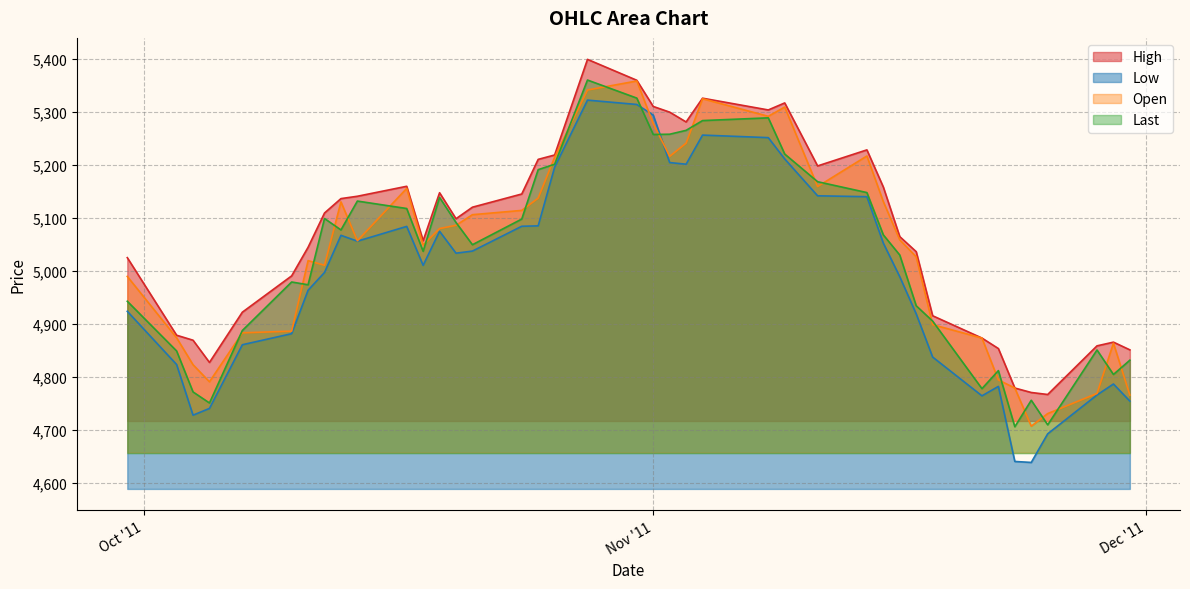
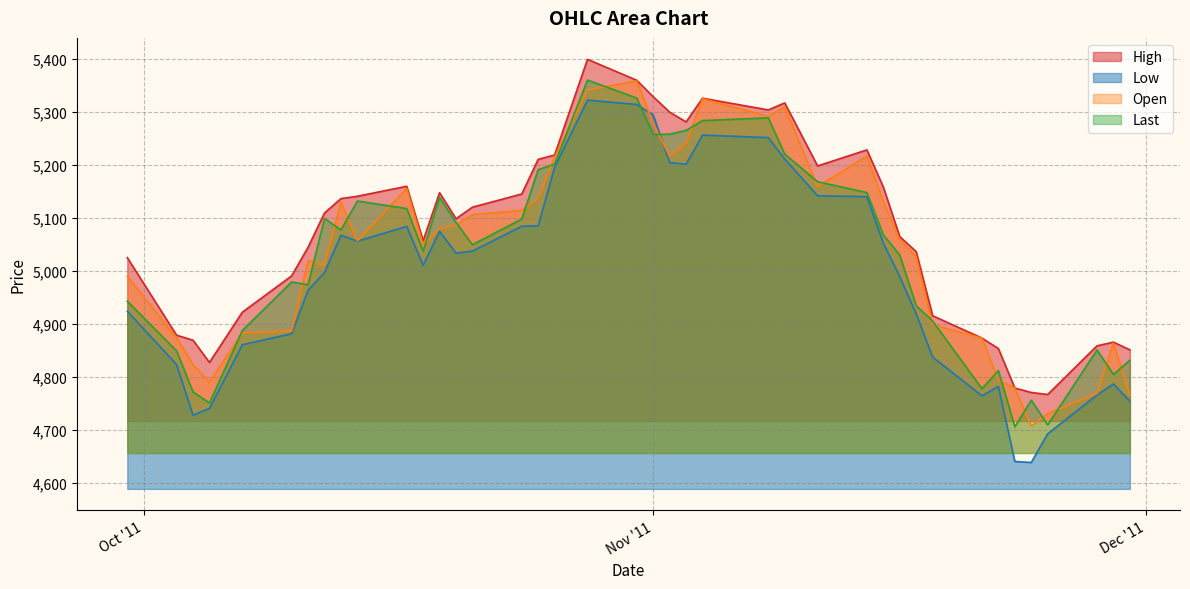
  {
    "High": {
-     "Nov '11": "5,310"
+     "Nov '11": "5,330"
    },
    "Low": {
      "Nov '11": "5,290"
    },
    "Open": {
      "Nov '11": "5,280"
    },
    "Last": {
      "Nov '11": "5,260"
    }
  }
